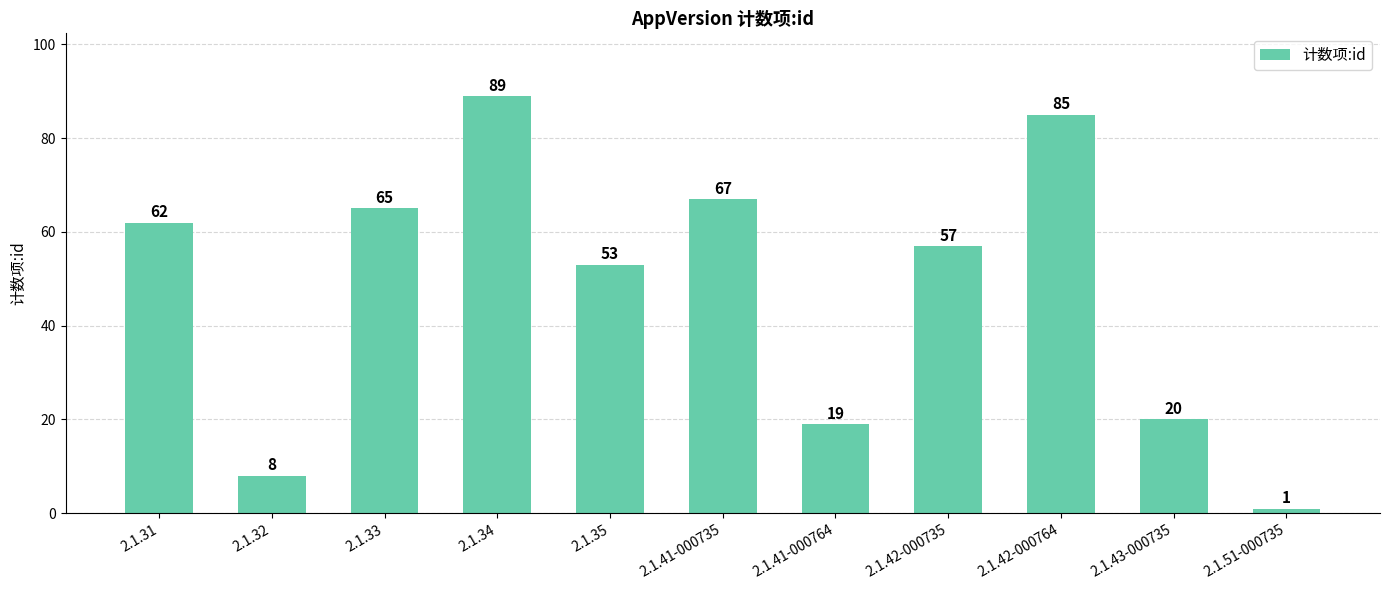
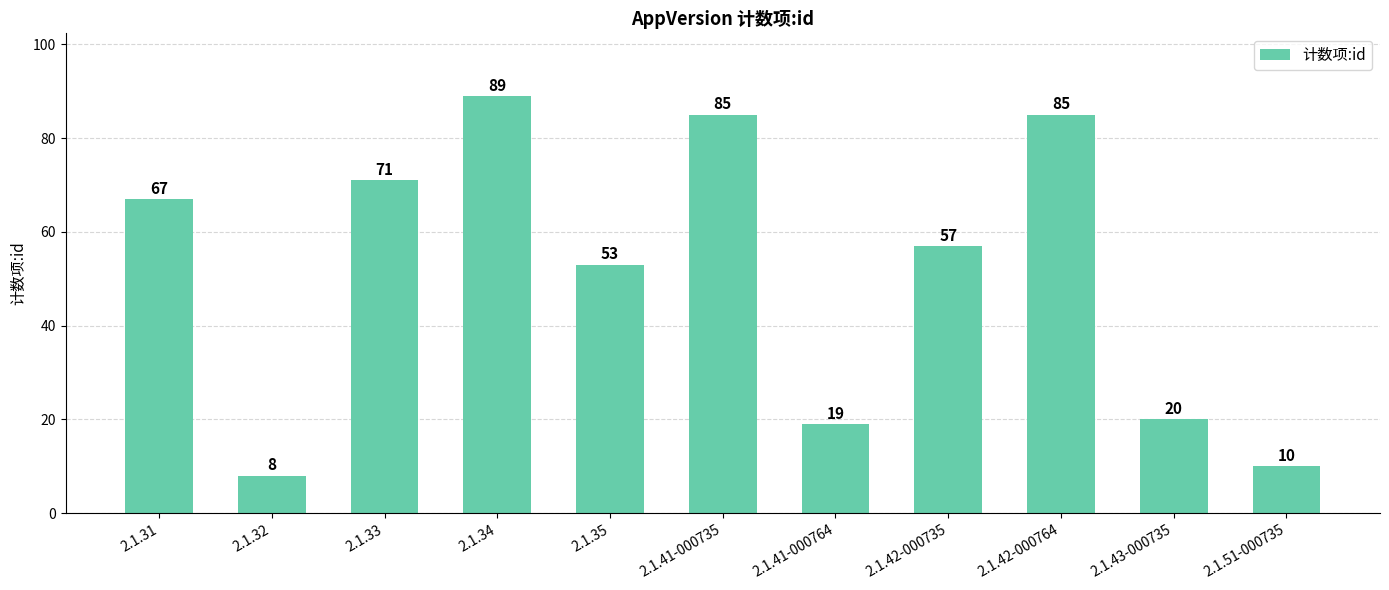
  {
-   "2.1.31": 62,
+   "2.1.31": 67,
    "2.1.32": 8,
-   "2.1.33": 65,
+   "2.1.33": 71,
    "2.1.34": 89,
    "2.1.35": 53,
-   "2.1.41-000735": 67,
+   "2.1.41-000735": 85,
    "2.1.41-000764": 19,
    "2.1.42-000735": 57,
    "2.1.42-000764": 85,
    "2.1.43-000735": 20,
-   "2.1.51-000735": 1
+   "2.1.51-000735": 10
  }
